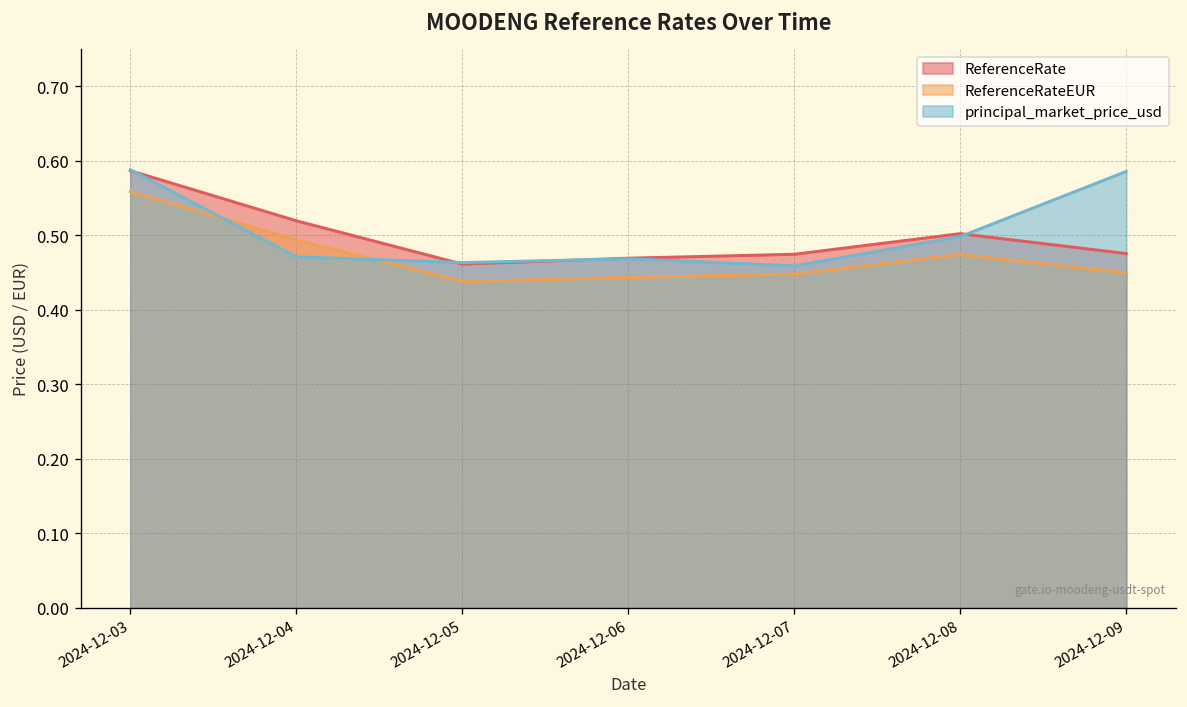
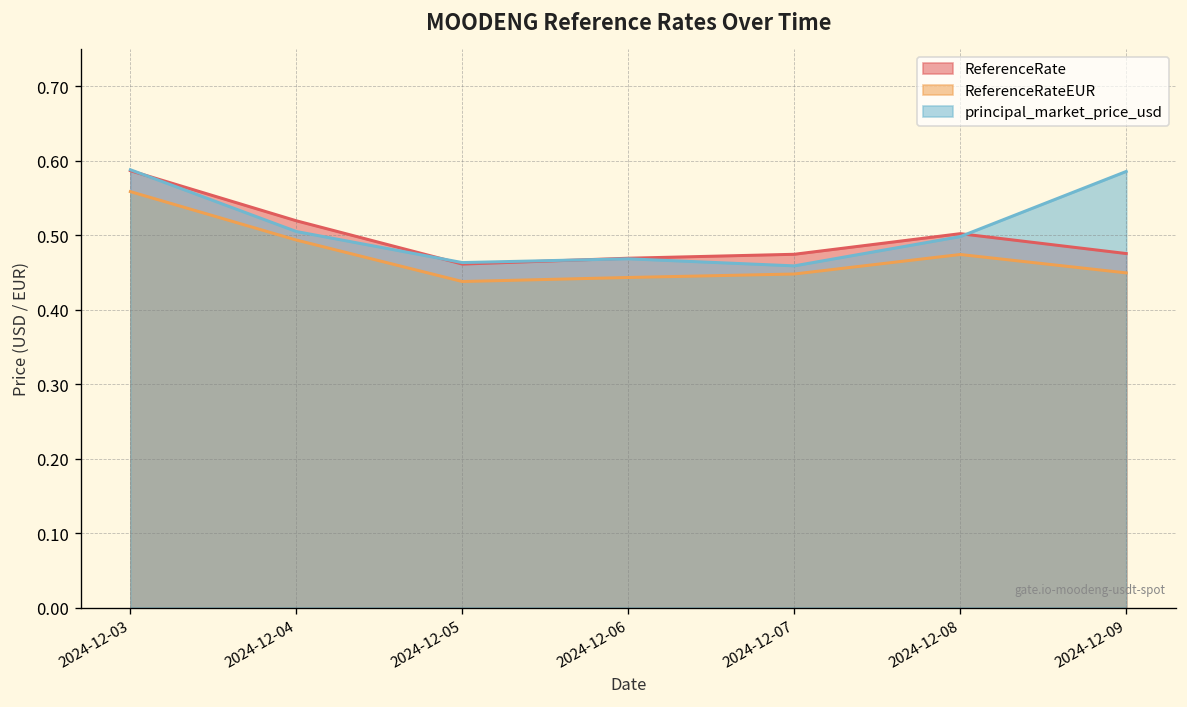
  {
    "principal_market_price_usd": {
-     "2024-12-04": 0.47,
+     "2024-12-04": 0.50,
      "2024-12-07": 0.46,
      "2024-12-09": 0.59
    }
  }
